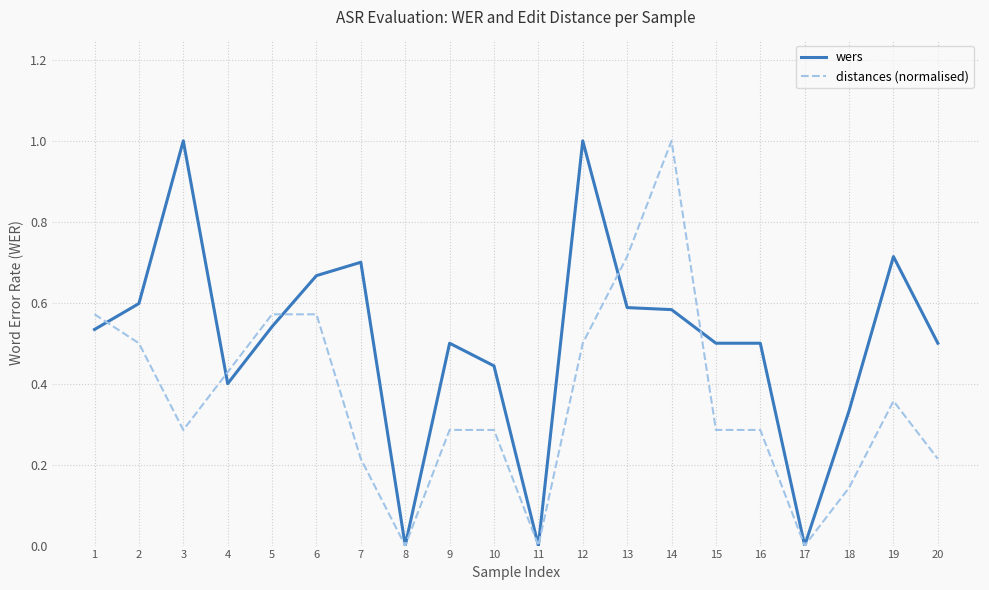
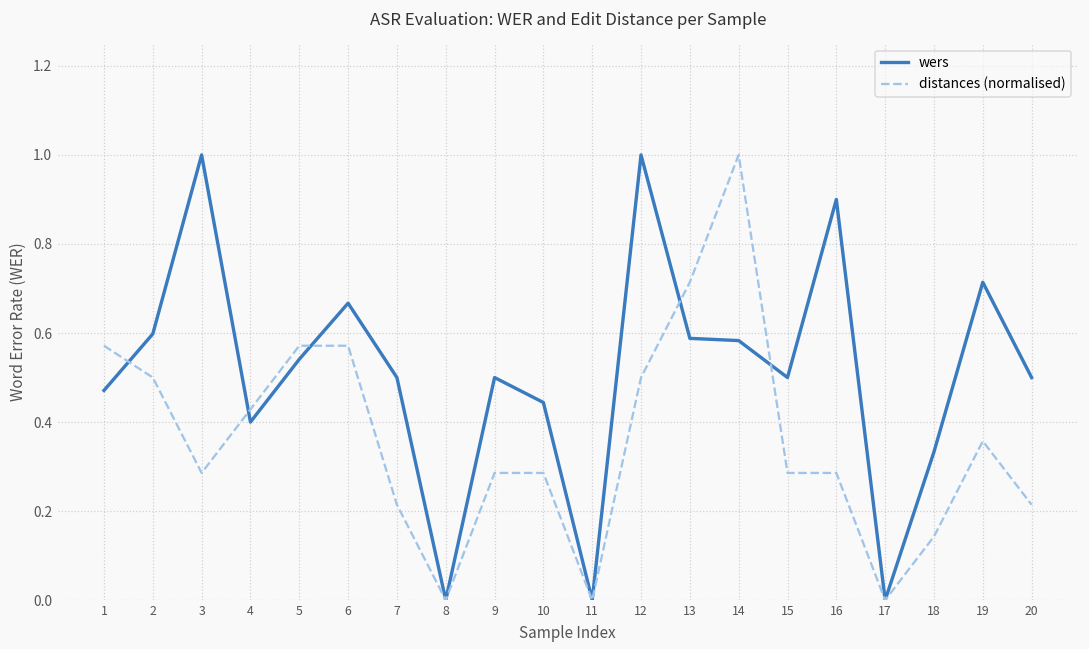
  {
    "wers": {
-     "1": 0.53,
+     "1": 0.47,
      "2": 0.60,
      "3": 1.00,
      "4": 0.40,
      "5": 0.54,
      "6": 0.67,
-     "7": 0.7,
+     "7": 0.5,
      "9": 0.50,
      "10": 0.44,
      "12": 1.00,
      "13": 0.59,
      "14": 0.58,
      "15": 0.50,
-     "16": 0.5,
+     "16": 0.9,
      "18": 0.33,
      "19": 0.71,
      "20": 0.50
    },
    "distances (normalised)": {
      "1": 0.57,
      "2": 0.50,
      "3": 0.29,
      "4": 0.43,
      "5": 0.57,
      "6": 0.57,
      "7": 0.21,
      "9": 0.29,
      "10": 0.29,
      "12": 0.50,
      "13": 0.71,
      "14": 1.00,
      "15": 0.29,
      "16": 0.29,
      "18": 0.14,
      "19": 0.36,
      "20": 0.21
    }
  }
